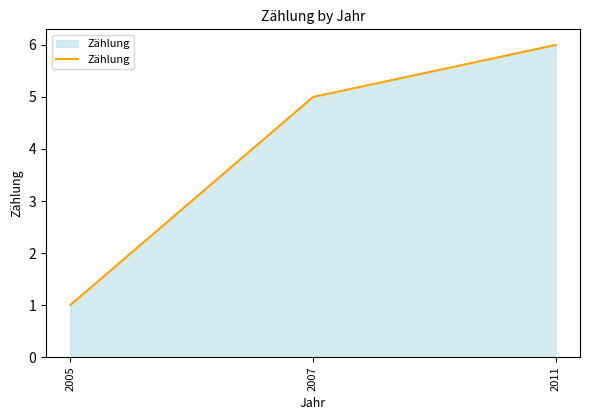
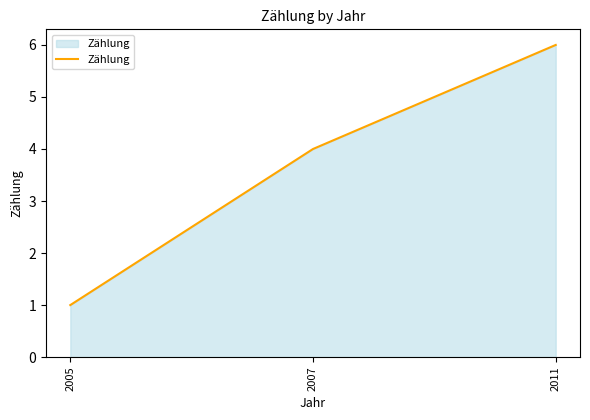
  {
    "2005": 1,
-   "2007": 5,
+   "2007": 4,
    "2011": 6
  }
